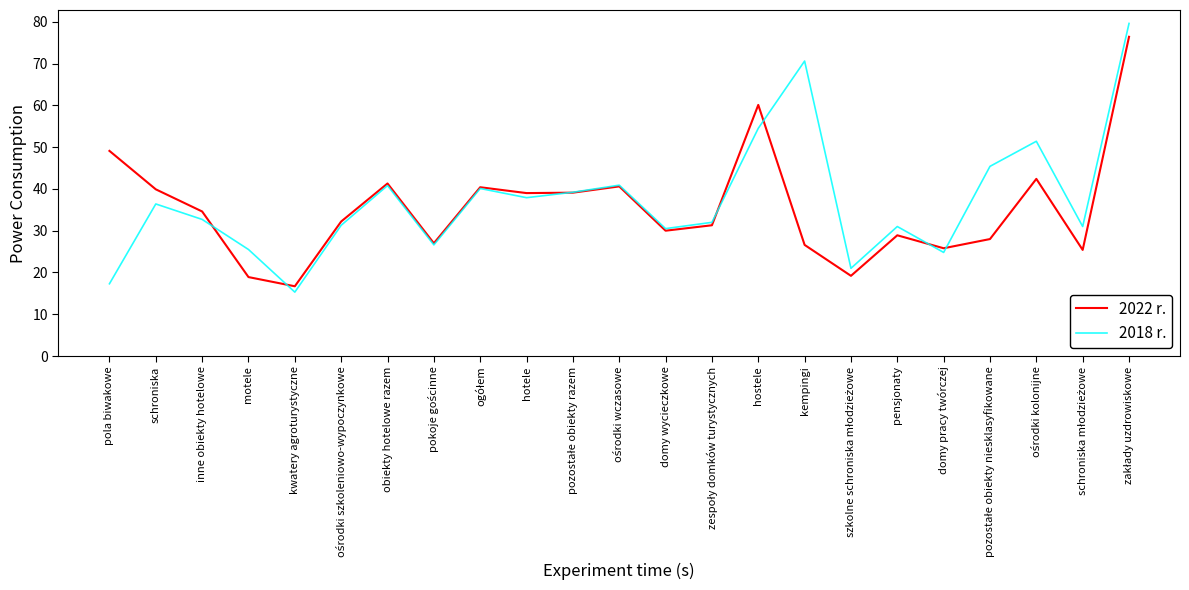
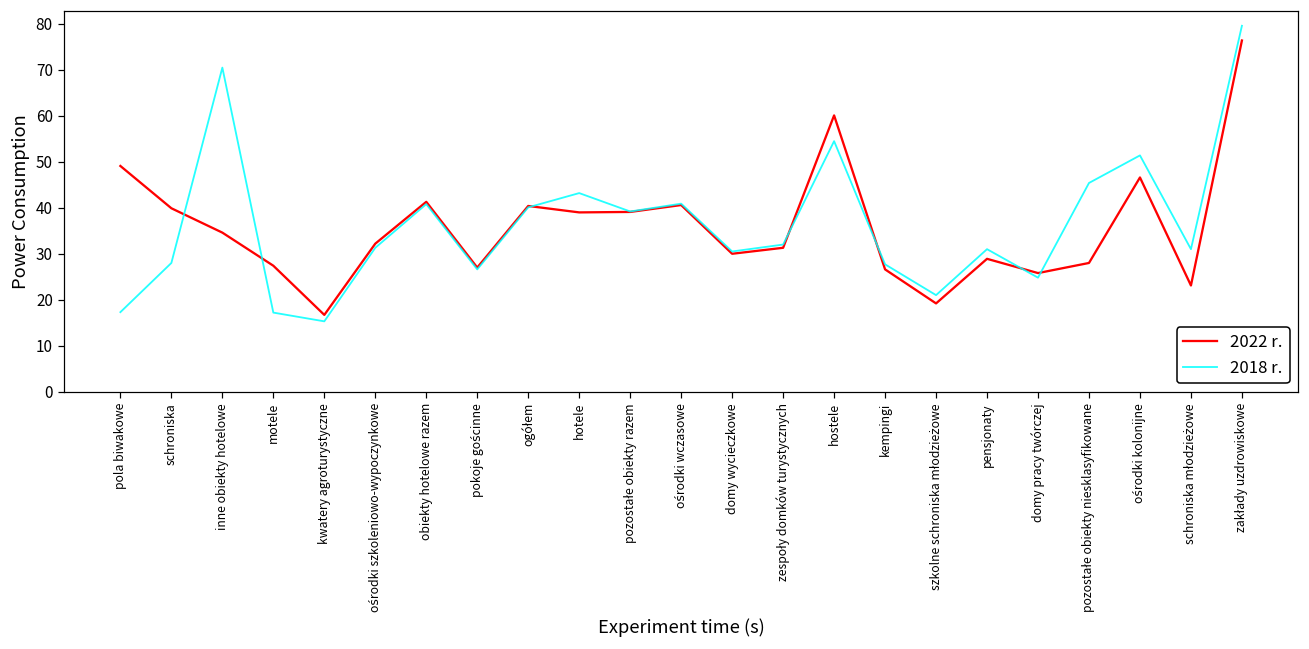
  {
    "2022 r.": {
      "pola biwakowe": 49,
      "schroniska": 40,
      "inne obiekty hotelowe": 35,
-     "motele": 19,
+     "motele": 27,
      "kwatery agroturystyczne": 17,
      "ośrodki szkoleniowo-wypoczynkowe": 32,
      "hotele": 39,
      "zespoły domków turystycznych": 31,
      "hostele": 60,
      "kempingi": 27,
      "szkolne schroniska młodzieżowe": 19,
      "pensjonaty": 29,
      "domy pracy twórczej": 26,
      "pozostałe obiekty niesklasyfikowane": 28,
-     "ośrodki kolonijne": 42,
-     "schroniska młodzieżowe": 25,
+     "ośrodki kolonijne": 47,
+     "schroniska młodzieżowe": 23,
      "zakłady uzdrowiskowe": 76
    },
    "2018 r.": {
      "pola biwakowe": 17,
-     "schroniska": 36,
-     "inne obiekty hotelowe": 33,
-     "motele": 26,
+     "schroniska": 28,
+     "inne obiekty hotelowe": 71,
+     "motele": 17,
      "kwatery agroturystyczne": 15,
      "ośrodki szkoleniowo-wypoczynkowe": 31,
-     "hotele": 38,
+     "hotele": 43,
      "zespoły domków turystycznych": 32,
      "hostele": 55,
-     "kempingi": 71,
+     "kempingi": 28,
      "szkolne schroniska młodzieżowe": 21,
      "pensjonaty": 31,
      "domy pracy twórczej": 25,
      "pozostałe obiekty niesklasyfikowane": 45,
      "ośrodki kolonijne": 51,
      "schroniska młodzieżowe": 31,
      "zakłady uzdrowiskowe": 80
    }
  }
